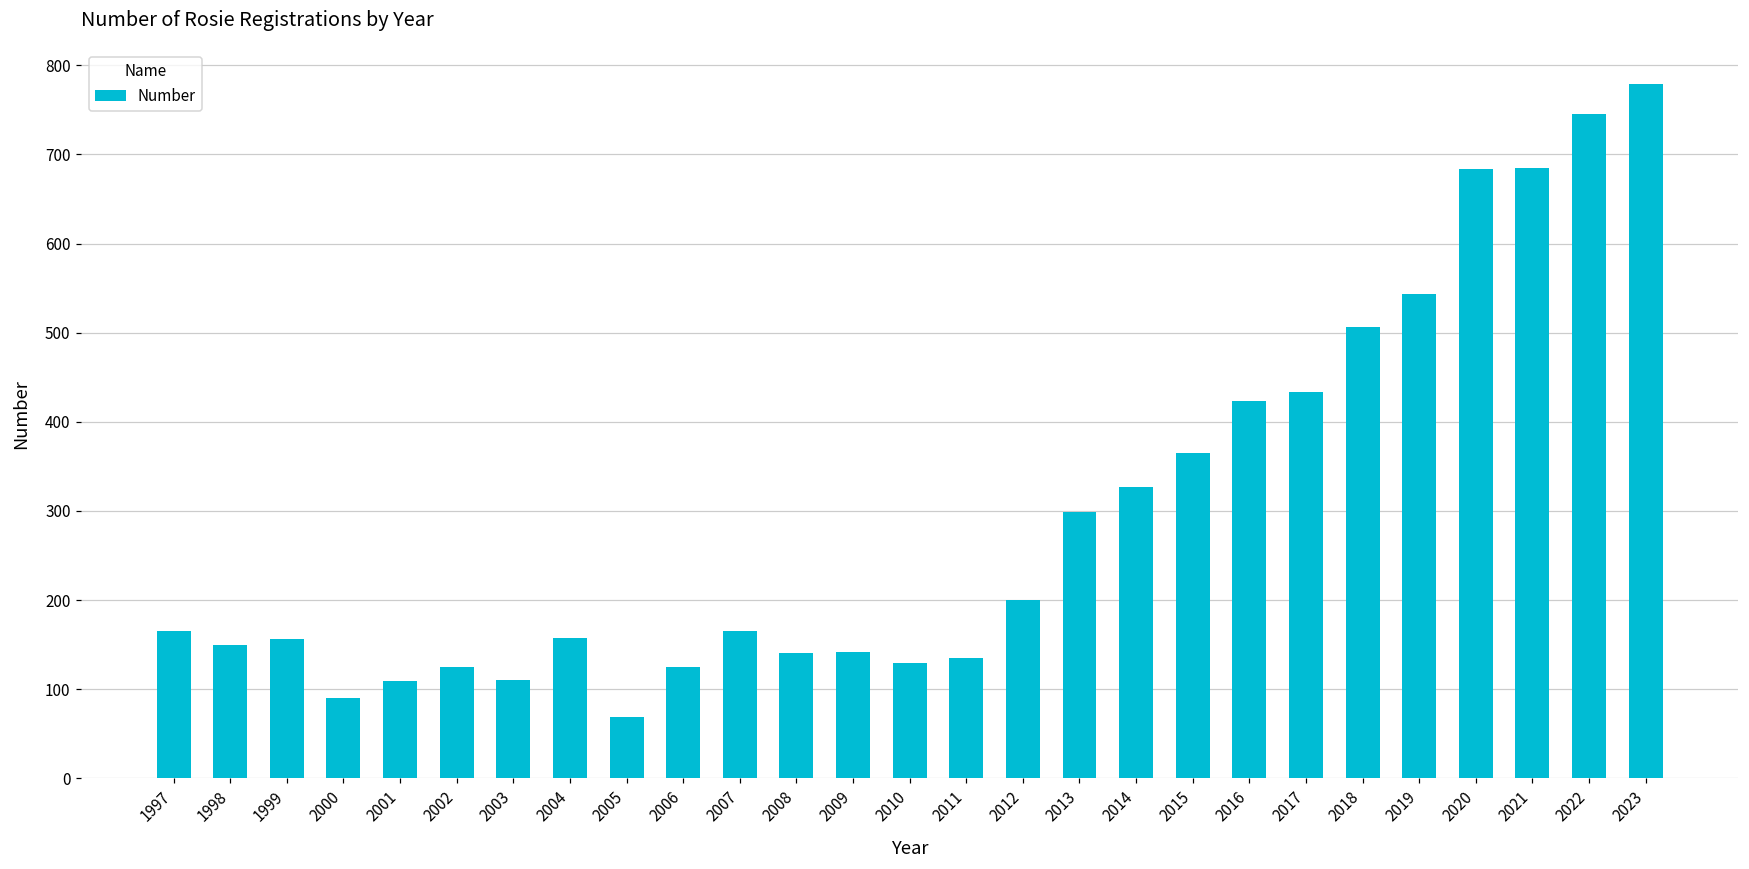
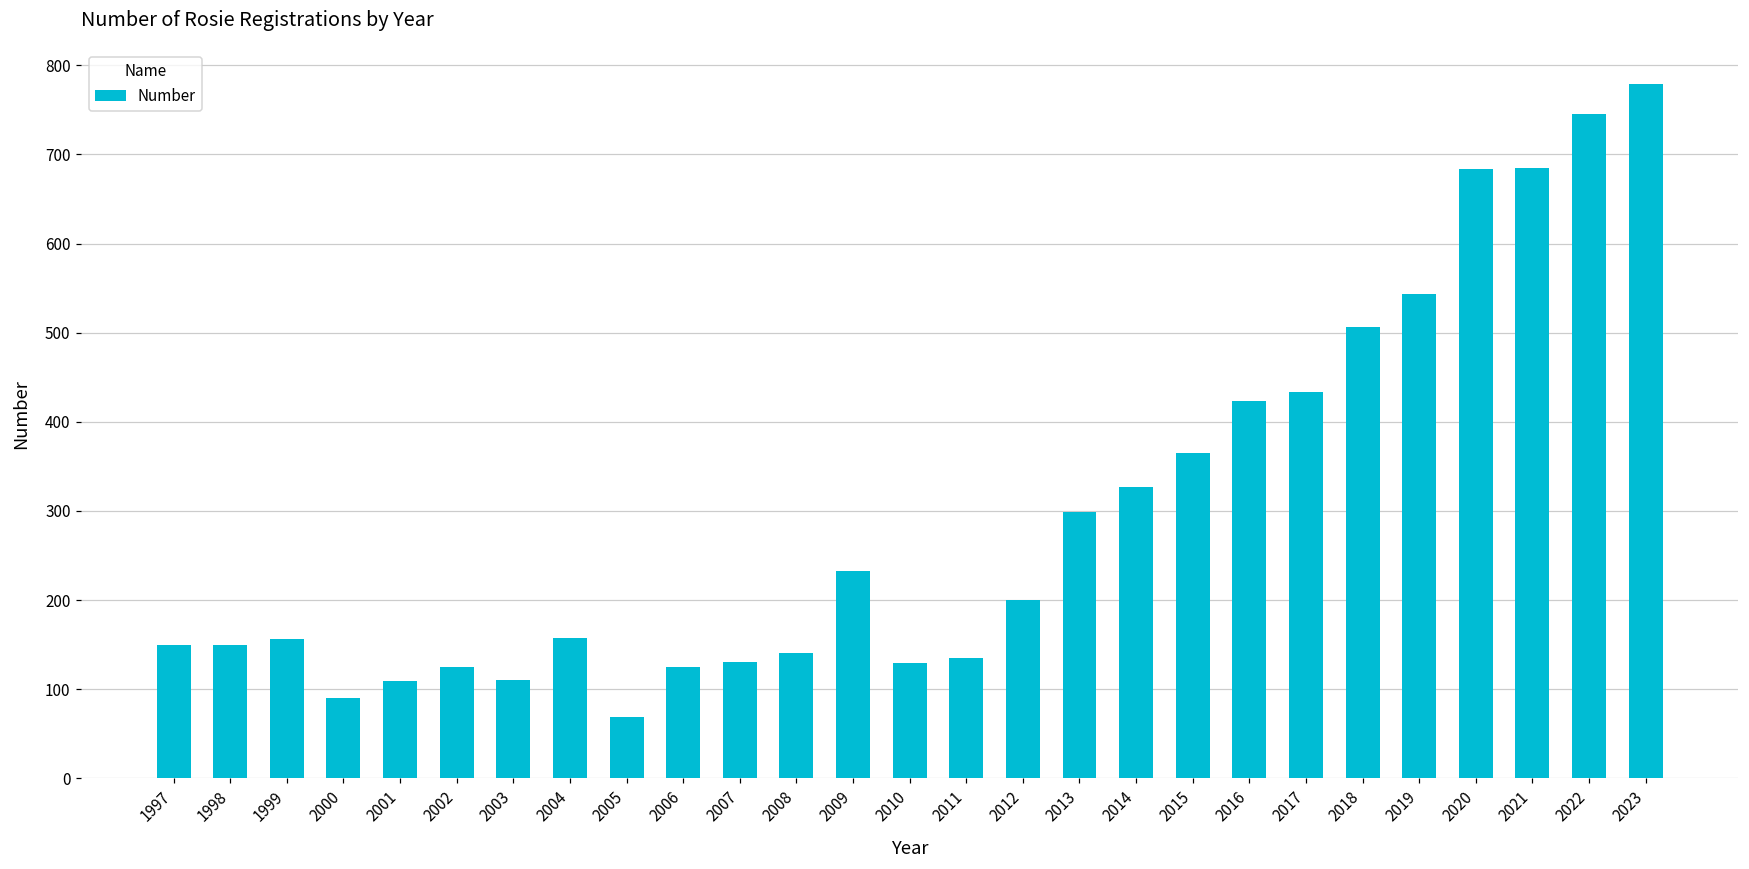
  {
-   "1997": 170,
+   "1997": 150,
    "1998": 150,
    "1999": 160,
    "2000": 90,
    "2001": 110,
    "2002": 130,
    "2003": 110,
    "2004": 160,
    "2005": 70,
    "2006": 130,
-   "2007": 170,
+   "2007": 130,
    "2008": 140,
-   "2009": 140,
+   "2009": 230,
    "2010": 130,
    "2011": 140,
    "2012": 200,
    "2013": 300,
    "2014": 330,
    "2015": 370,
    "2016": 420,
    "2017": 430,
    "2018": 510,
    "2019": 540,
    "2020": 680,
    "2021": 690,
    "2022": 750,
    "2023": 780
  }
